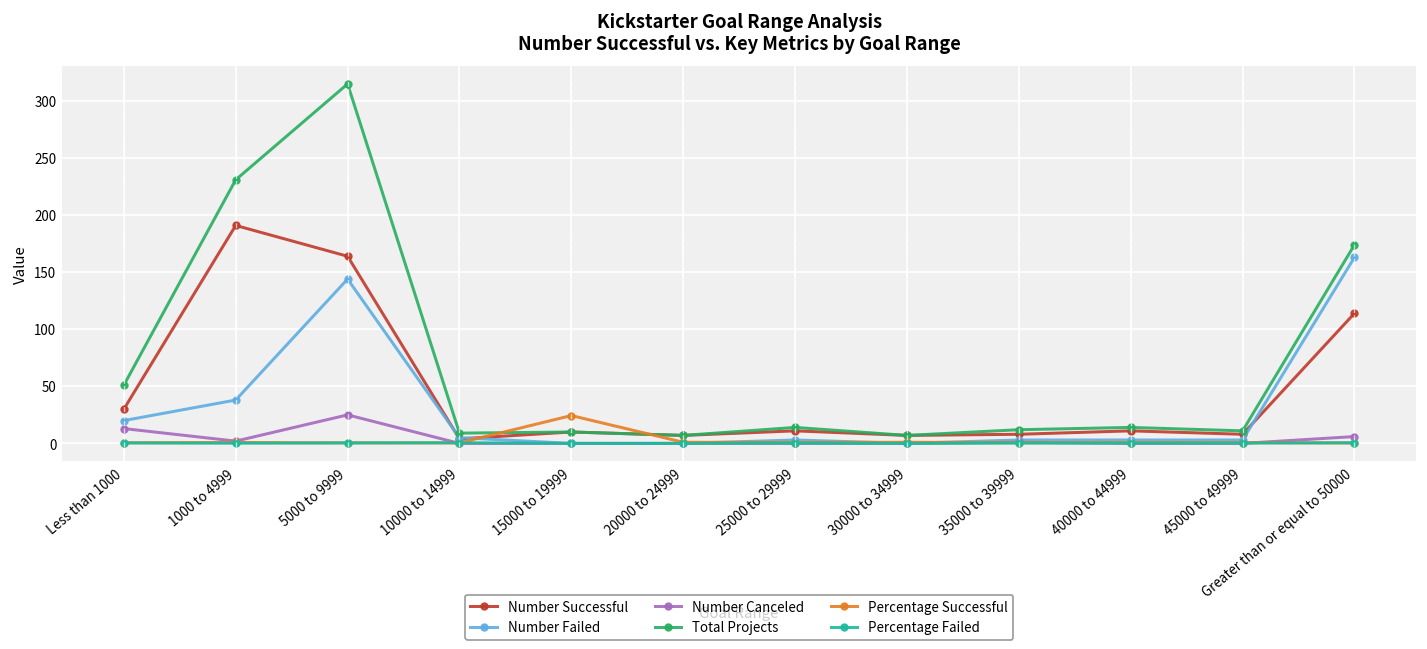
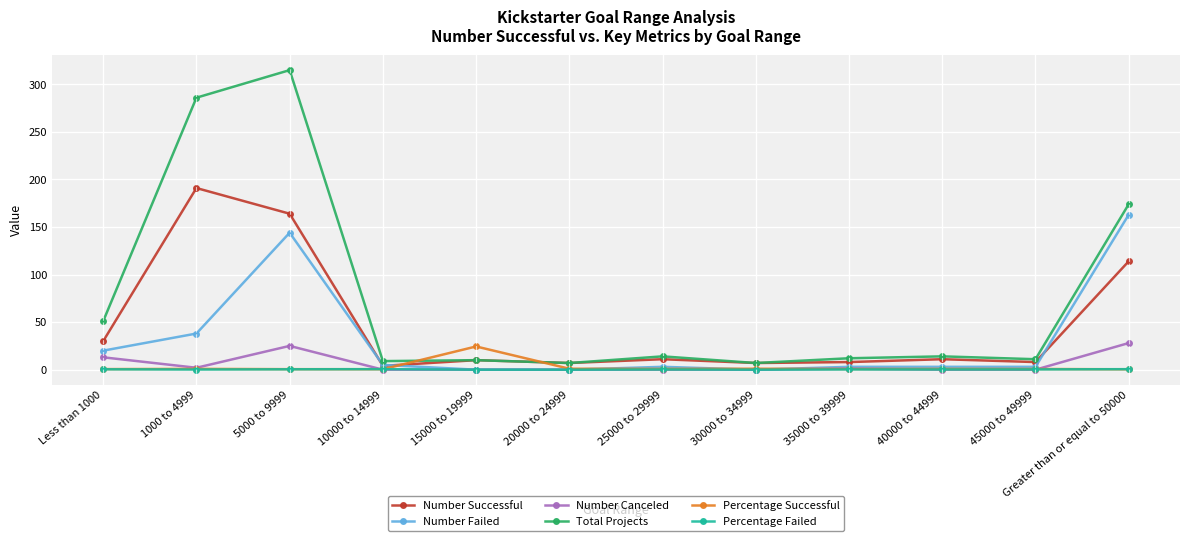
  {
    "Number Successful": {
      "Less than 1000": 30,
      "1000 to 4999": 190,
      "5000 to 9999": 160,
      "25000 to 29999": 10,
      "35000 to 39999": 10,
      "40000 to 44999": 10,
      "45000 to 49999": 10,
      "Greater than or equal to 50000": 110
    },
    "Number Failed": {
      "Less than 1000": 20,
      "1000 to 4999": 40,
      "5000 to 9999": 140,
      "Greater than or equal to 50000": 160
    },
    "Number Canceled": {
      "Less than 1000": 10,
      "5000 to 9999": 30,
-     "Greater than or equal to 50000": 10
+     "Greater than or equal to 50000": 30
    },
    "Total Projects": {
      "Less than 1000": 50,
-     "1000 to 4999": 230,
+     "1000 to 4999": 290,
      "5000 to 9999": 320,
      "10000 to 14999": 10,
      "25000 to 29999": 10,
      "35000 to 39999": 10,
      "40000 to 44999": 10,
      "45000 to 49999": 10,
      "Greater than or equal to 50000": 170
    },
    "Percentage Successful": {
      "15000 to 19999": 20
    }
  }
